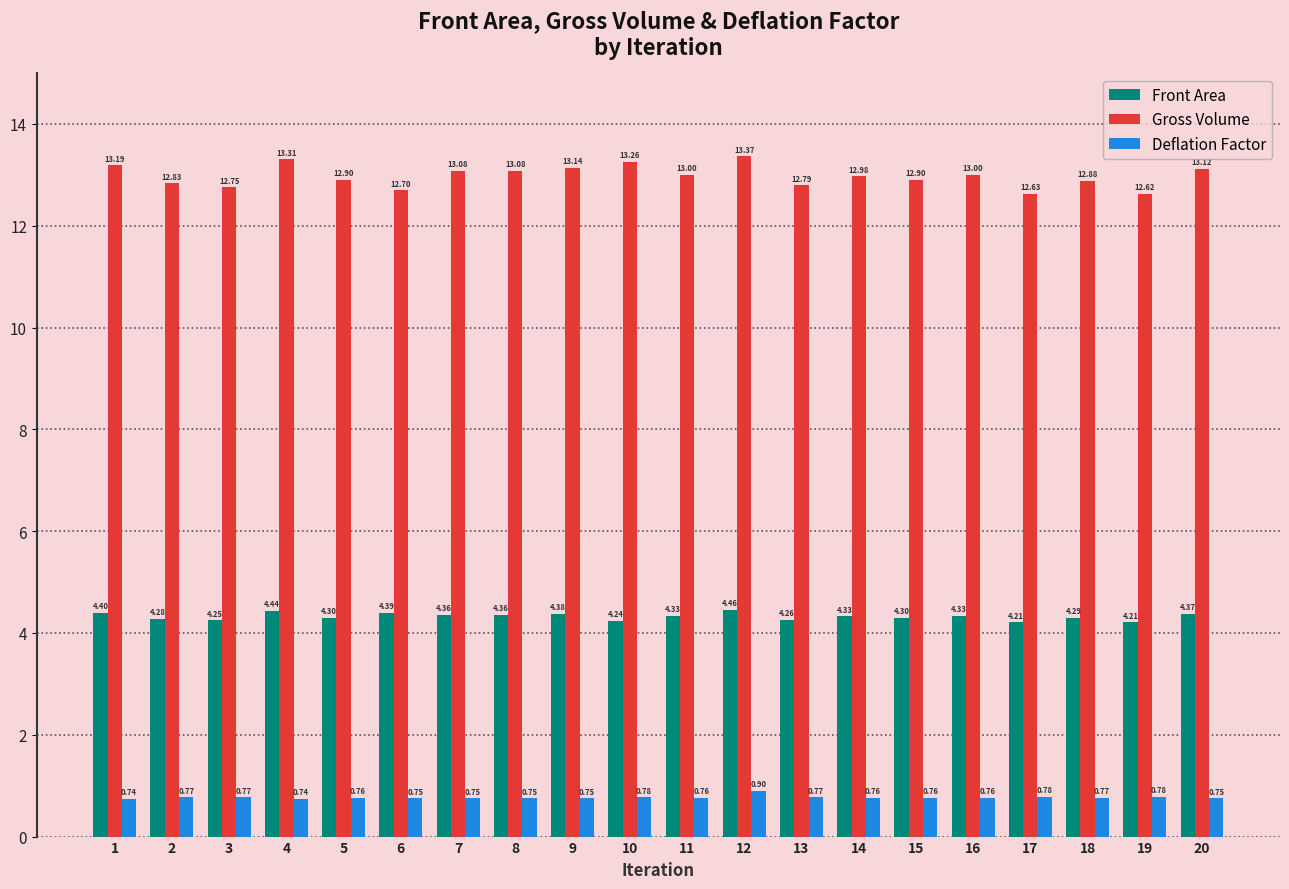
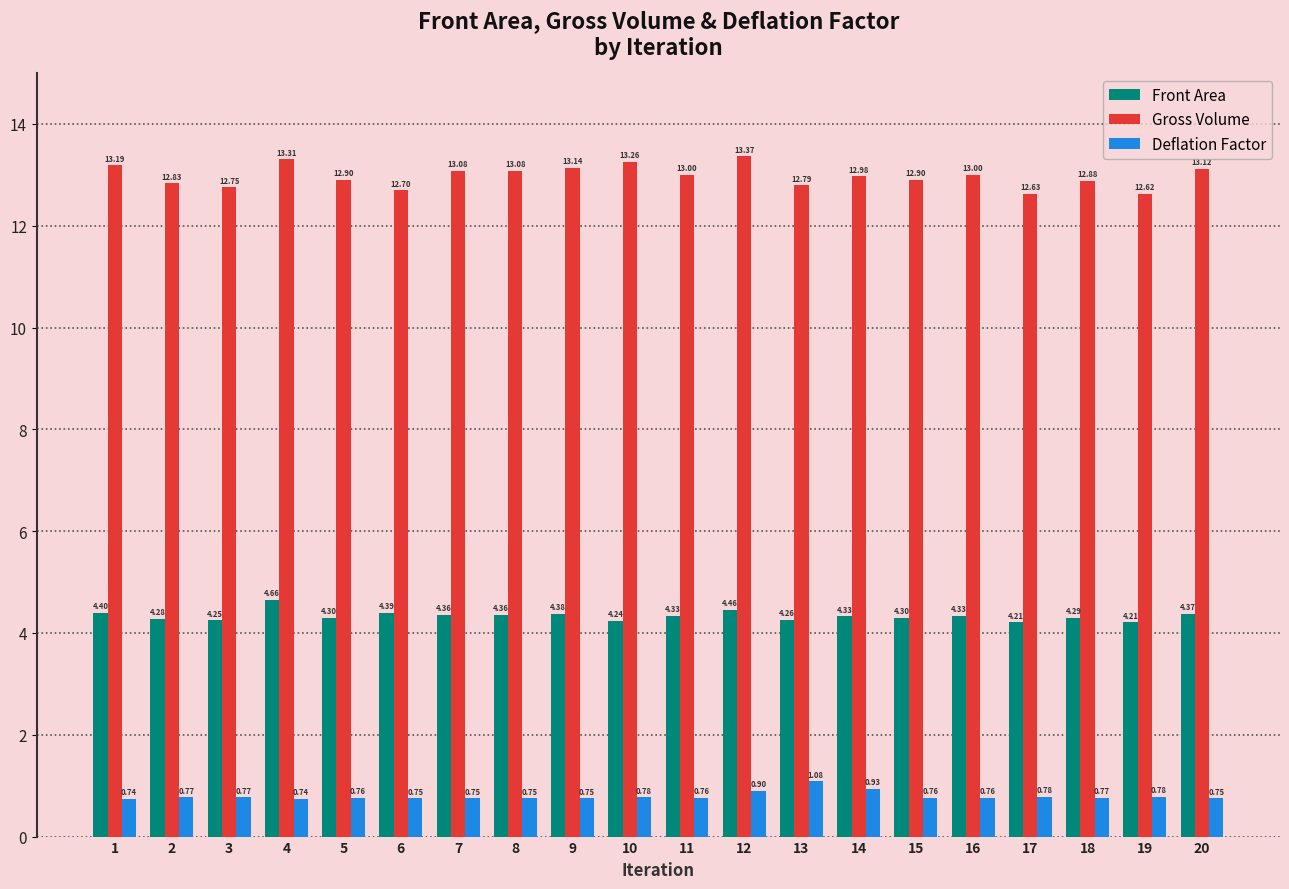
  {
    "Front Area": {
      "1": 4.40,
      "2": 4.28,
      "3": 4.25,
-     "4": 4.44,
+     "4": 4.66,
      "5": 4.30,
      "6": 4.39,
      "7": 4.36,
      "8": 4.36,
      "9": 4.38,
      "10": 4.24,
      "11": 4.33,
      "12": 4.46,
      "13": 4.26,
      "14": 4.33,
      "15": 4.30,
      "16": 4.33,
      "17": 4.21,
      "18": 4.29,
      "19": 4.21,
      "20": 4.37
    },
    "Gross Volume": {
      "1": 13.19,
      "2": 12.83,
      "3": 12.75,
      "4": 13.31,
      "5": 12.90,
      "6": 12.70,
      "7": 13.08,
      "8": 13.08,
      "9": 13.14,
      "10": 13.26,
      "11": 13.00,
      "12": 13.37,
      "13": 12.79,
      "14": 12.98,
      "15": 12.90,
      "16": 13.00,
      "17": 12.63,
      "18": 12.88,
      "19": 12.62
    },
    "Deflation Factor": {
      "1": 0.74,
      "2": 0.77,
      "3": 0.77,
      "4": 0.74,
      "5": 0.76,
      "6": 0.75,
      "7": 0.75,
      "8": 0.75,
      "9": 0.75,
      "10": 0.78,
      "11": 0.76,
      "12": 0.90,
-     "13": 0.77,
-     "14": 0.76,
+     "13": 1.08,
+     "14": 0.93,
      "15": 0.76,
      "16": 0.76,
      "17": 0.78,
      "18": 0.77,
      "19": 0.78,
      "20": 0.75
    }
  }
